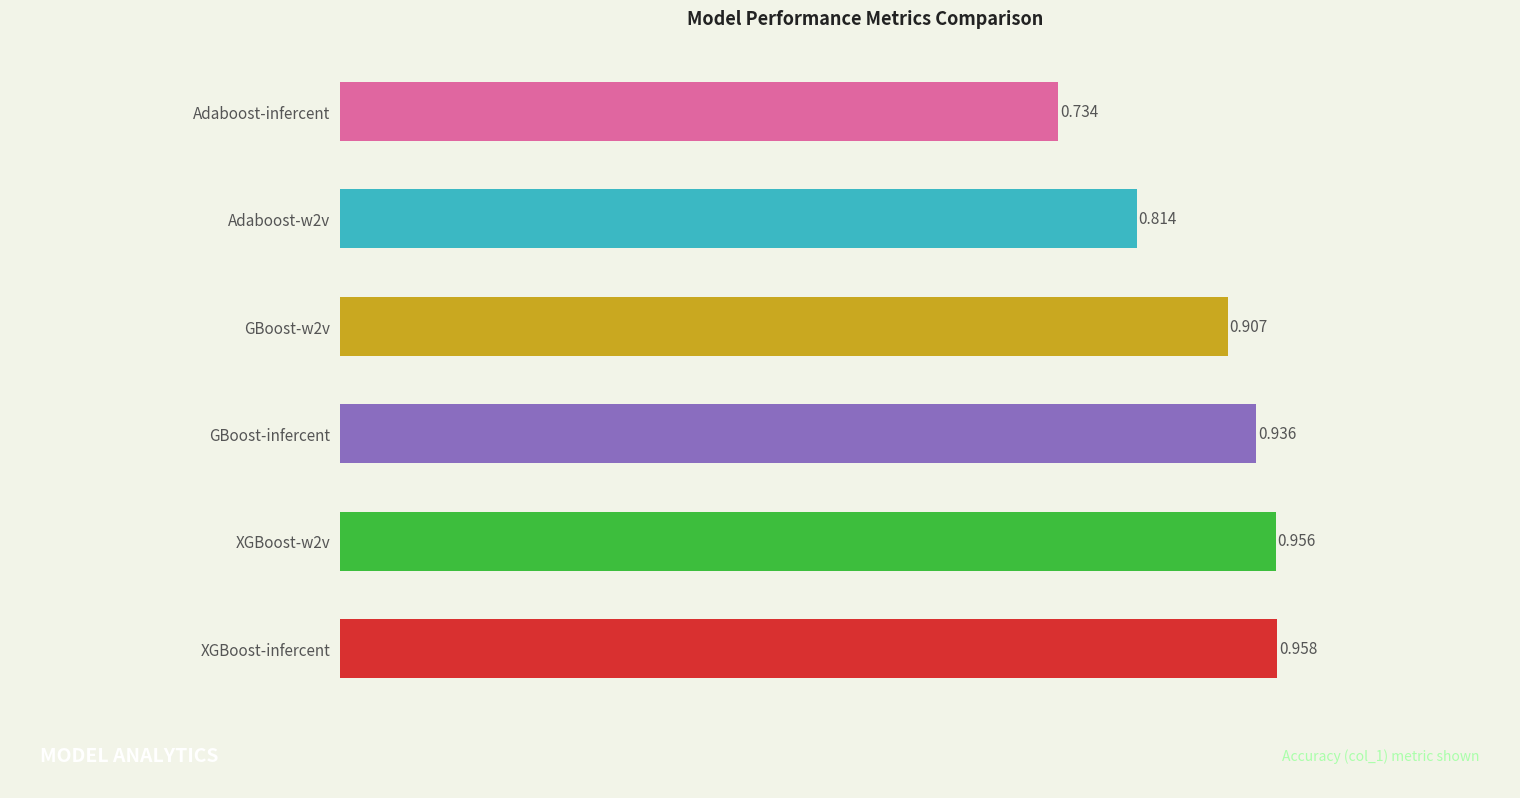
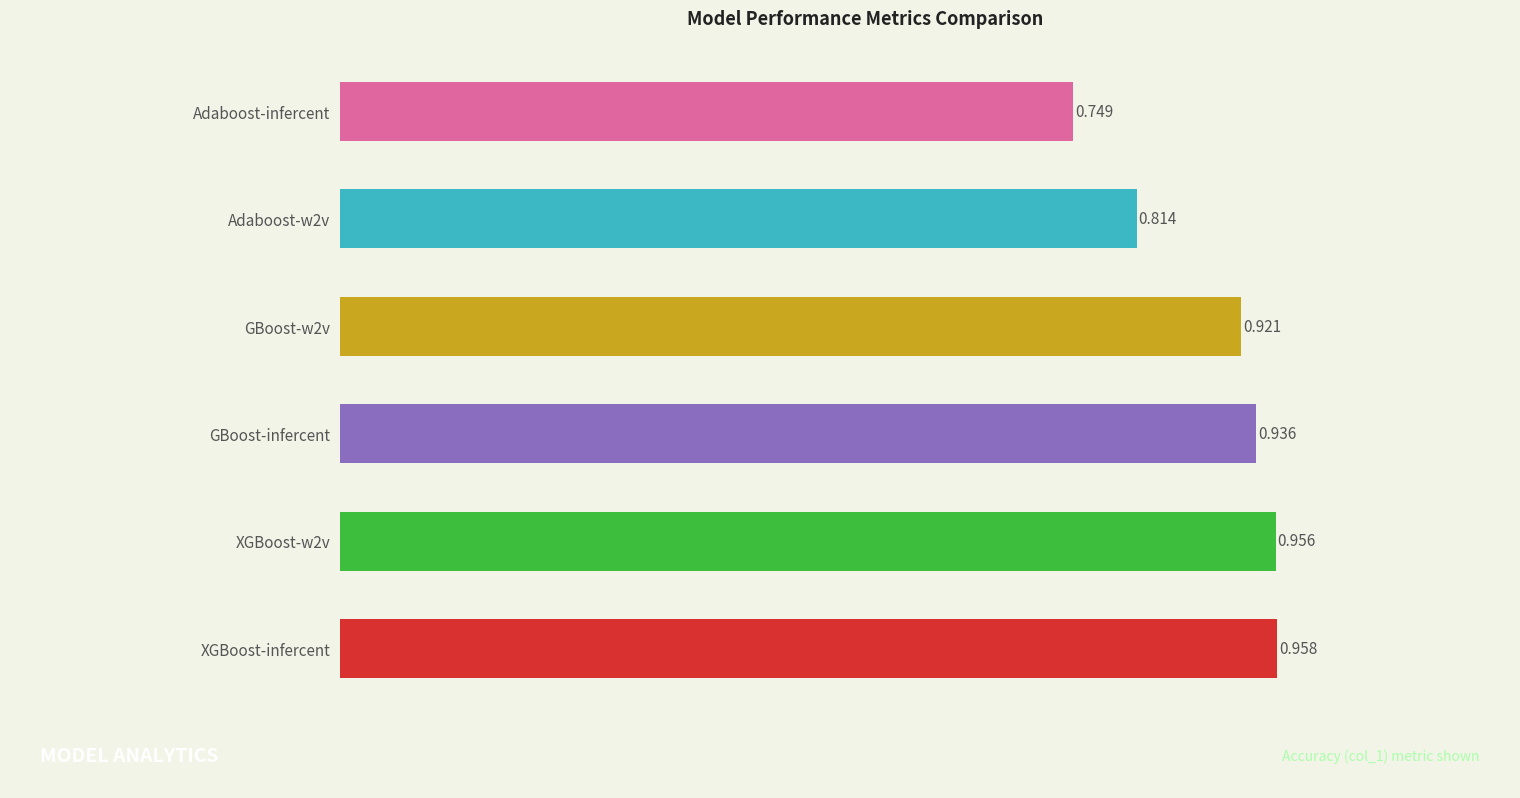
  {
-   "Adaboost-infercent": 0.734,
+   "Adaboost-infercent": 0.749,
    "Adaboost-w2v": 0.814,
-   "GBoost-w2v": 0.907,
+   "GBoost-w2v": 0.921,
    "GBoost-infercent": 0.936,
    "XGBoost-w2v": 0.956,
    "XGBoost-infercent": 0.958
  }
